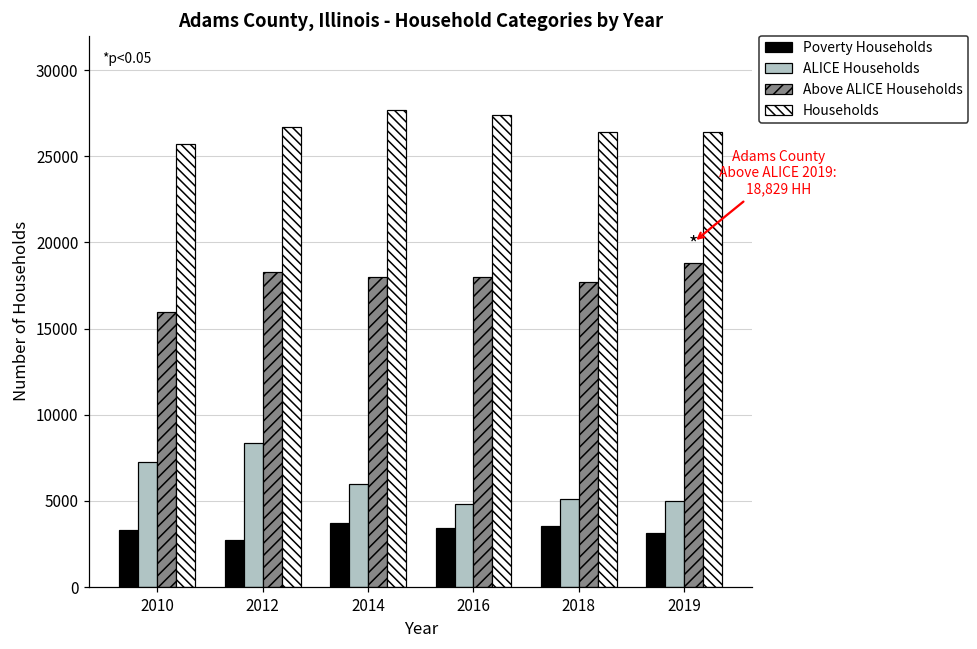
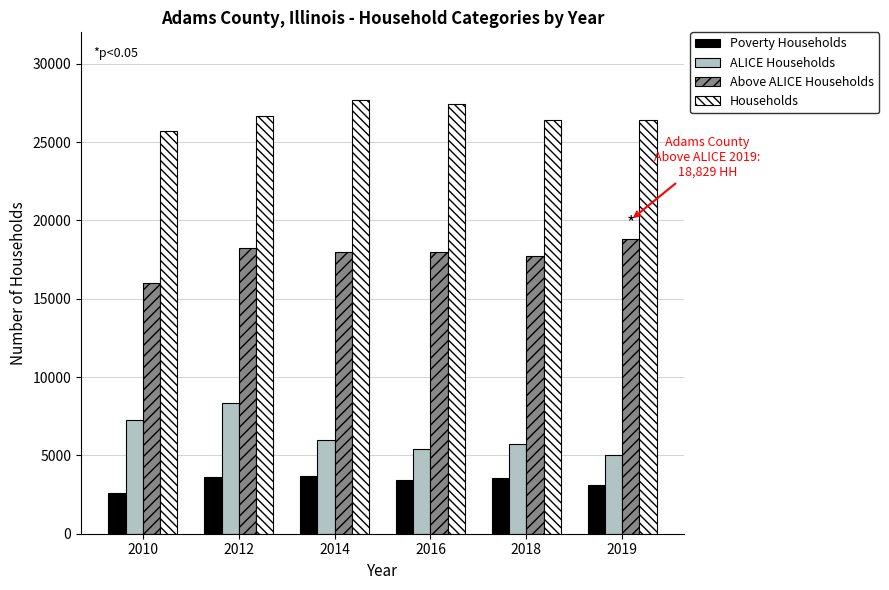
  {
    "Poverty Households": {
-     "2010": "3300",
-     "2012": "2700",
+     "2010": "2600",
+     "2012": "3600",
      "2014": "3700",
      "2016": "3400",
      "2018": "3600",
      "2019": "3100"
    },
    "ALICE Households": {
      "2010": "7300",
      "2012": "8300",
      "2014": "6000",
-     "2016": "4800",
-     "2018": "5100",
+     "2016": "5400",
+     "2018": "5700",
      "2019": "5000"
    },
    "Above ALICE Households": {
      "2019": "18,829"
    },
    "Households": {
      "2010": "25700",
      "2012": "26700",
      "2014": "27700",
      "2016": "27400",
      "2018": "26400"
    }
  }
